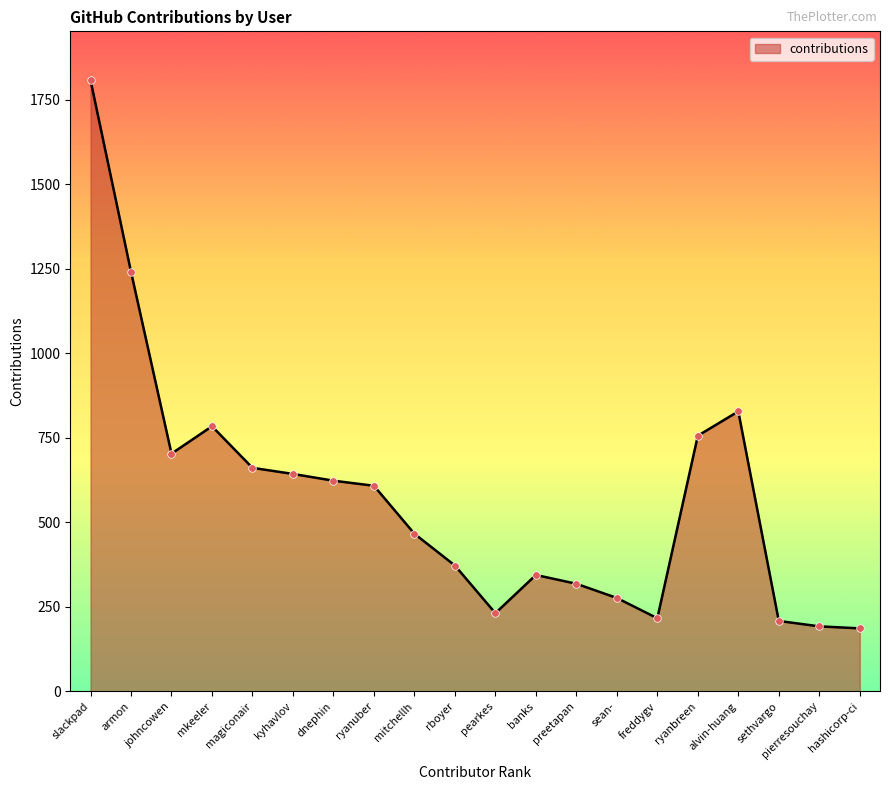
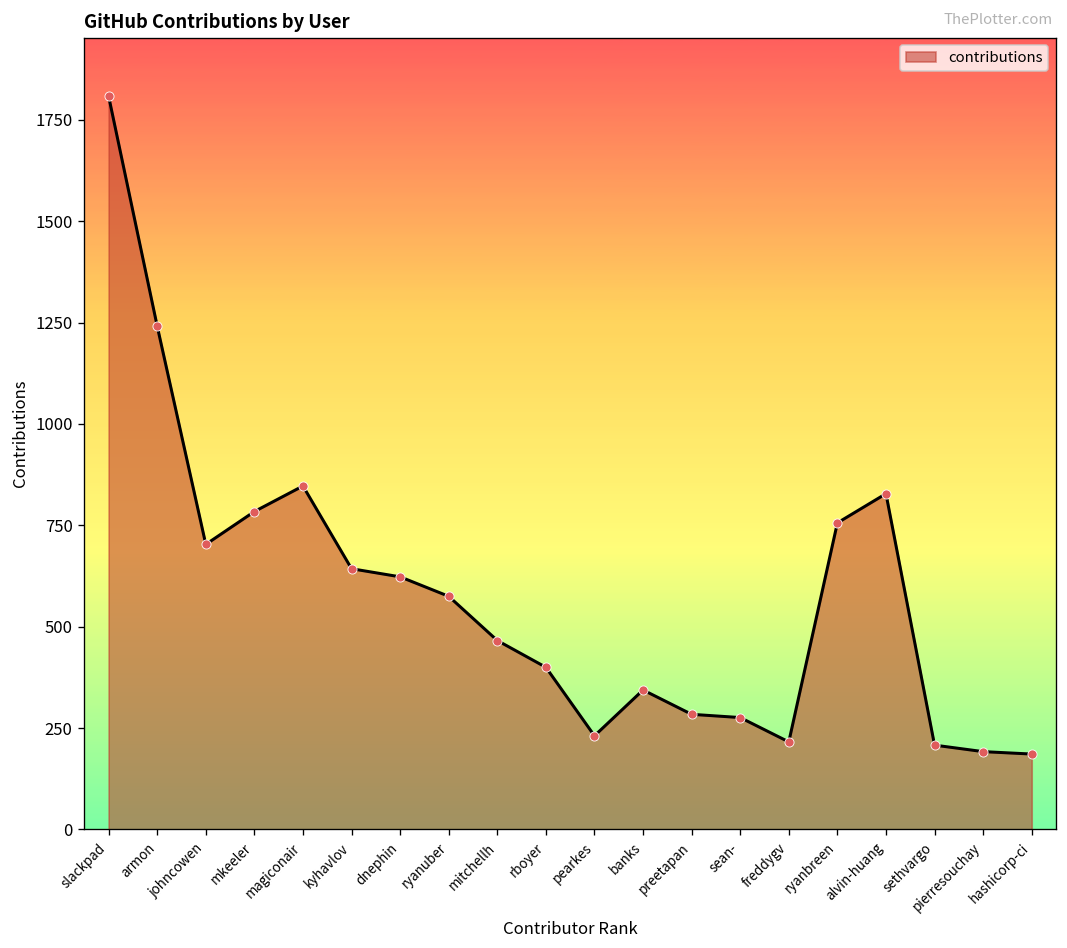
  {
    "slackpad": 1810,
    "armon": 1240,
    "johncowen": 700,
    "mkeeler": 780,
-   "magiconair": 660,
+   "magiconair": 850,
    "kyhavlov": 640,
    "dnephin": 620,
-   "ryanuber": 610,
+   "ryanuber": 580,
    "mitchellh": 470,
-   "rboyer": 370,
+   "rboyer": 400,
    "pearkes": 230,
    "banks": 340,
-   "preetapan": 320,
+   "preetapan": 280,
    "sean-": 280,
    "freddygv": 220,
    "ryanbreen": 760,
    "alvin-huang": 830,
    "sethvargo": 210,
    "pierresouchay": 190,
    "hashicorp-ci": 190
  }
